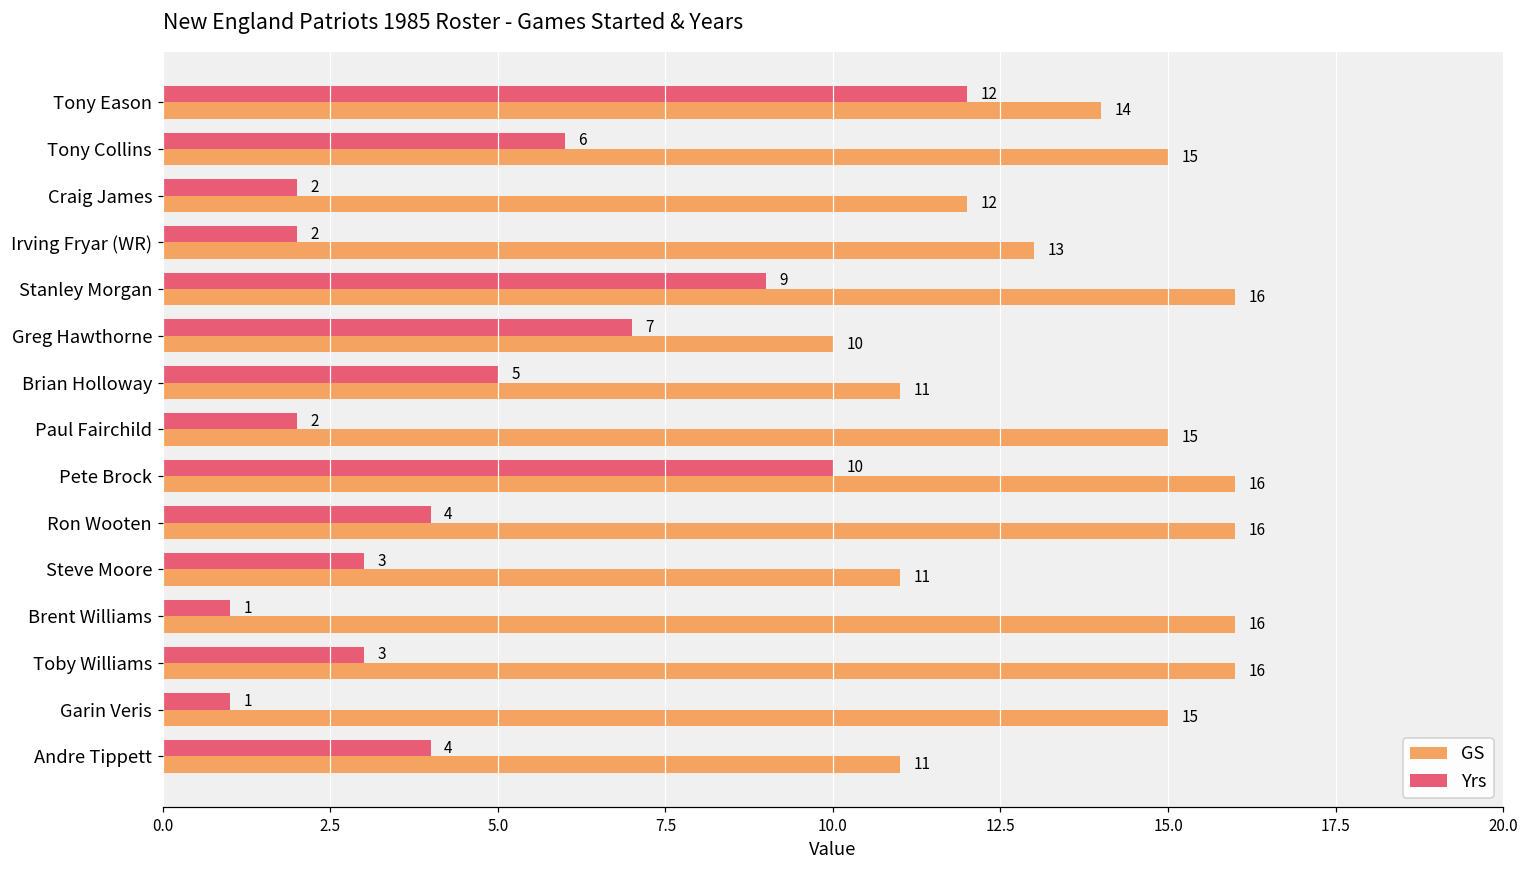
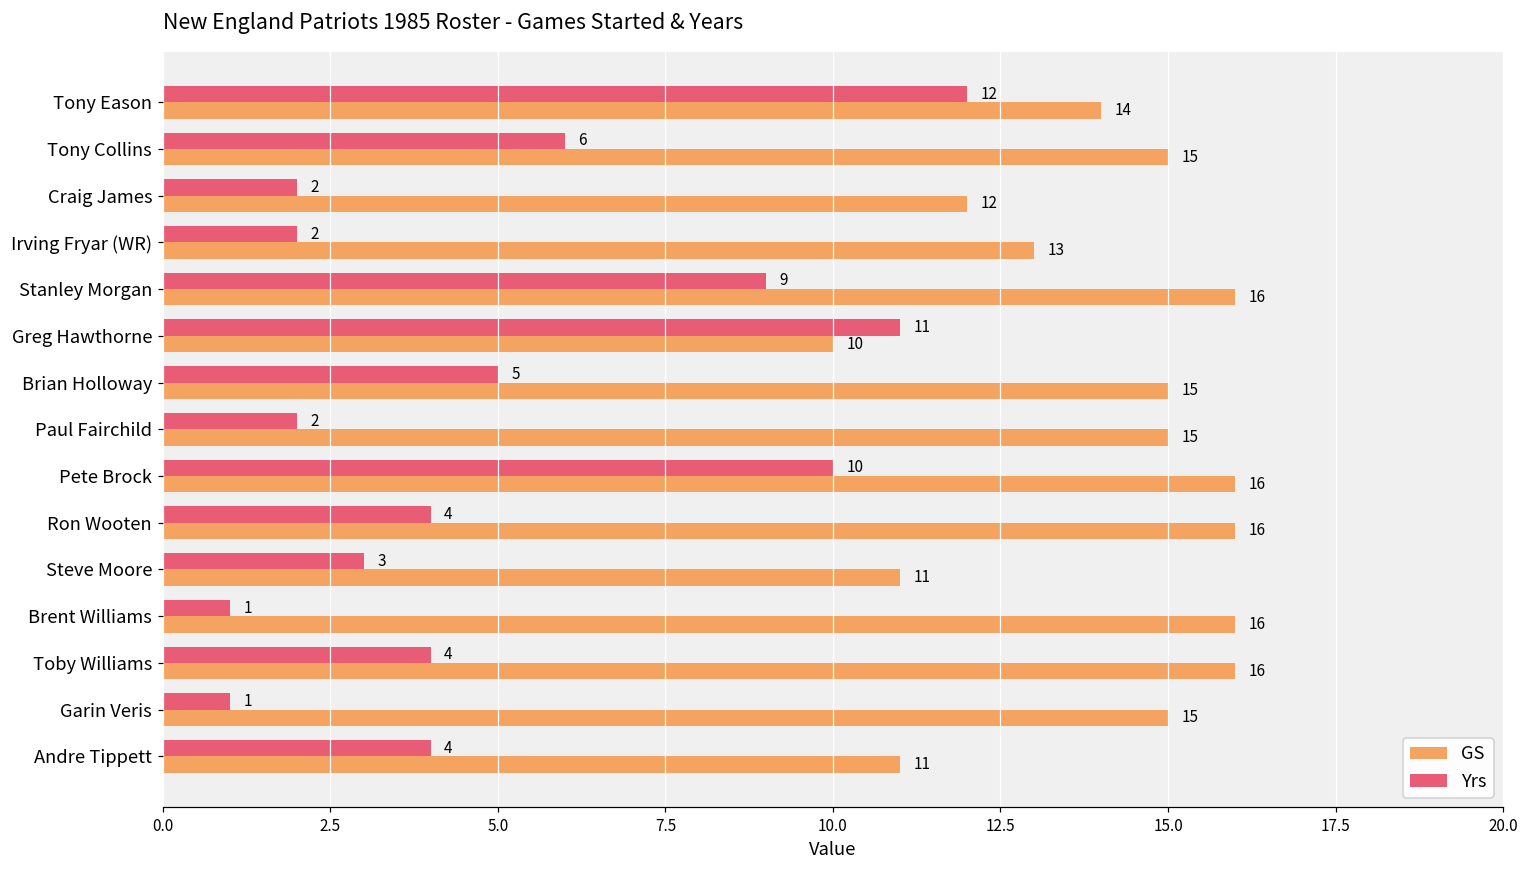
  {
    "GS": {
      "Tony Eason": 14,
      "Tony Collins": 15,
      "Craig James": 12,
      "Irving Fryar (WR)": 13,
      "Stanley Morgan": 16,
      "Greg Hawthorne": 10,
-     "Brian Holloway": 11,
+     "Brian Holloway": 15,
      "Paul Fairchild": 15,
      "Pete Brock": 16,
      "Ron Wooten": 16,
      "Steve Moore": 11,
      "Brent Williams": 16,
      "Toby Williams": 16,
      "Garin Veris": 15,
      "Andre Tippett": 11
    },
    "Yrs": {
      "Tony Eason": 12,
      "Tony Collins": 6,
      "Craig James": 2,
      "Irving Fryar (WR)": 2,
      "Stanley Morgan": 9,
-     "Greg Hawthorne": 7,
+     "Greg Hawthorne": 11,
      "Brian Holloway": 5,
      "Paul Fairchild": 2,
      "Pete Brock": 10,
      "Ron Wooten": 4,
      "Steve Moore": 3,
      "Brent Williams": 1,
-     "Toby Williams": 3,
+     "Toby Williams": 4,
      "Garin Veris": 1,
      "Andre Tippett": 4
    }
  }
